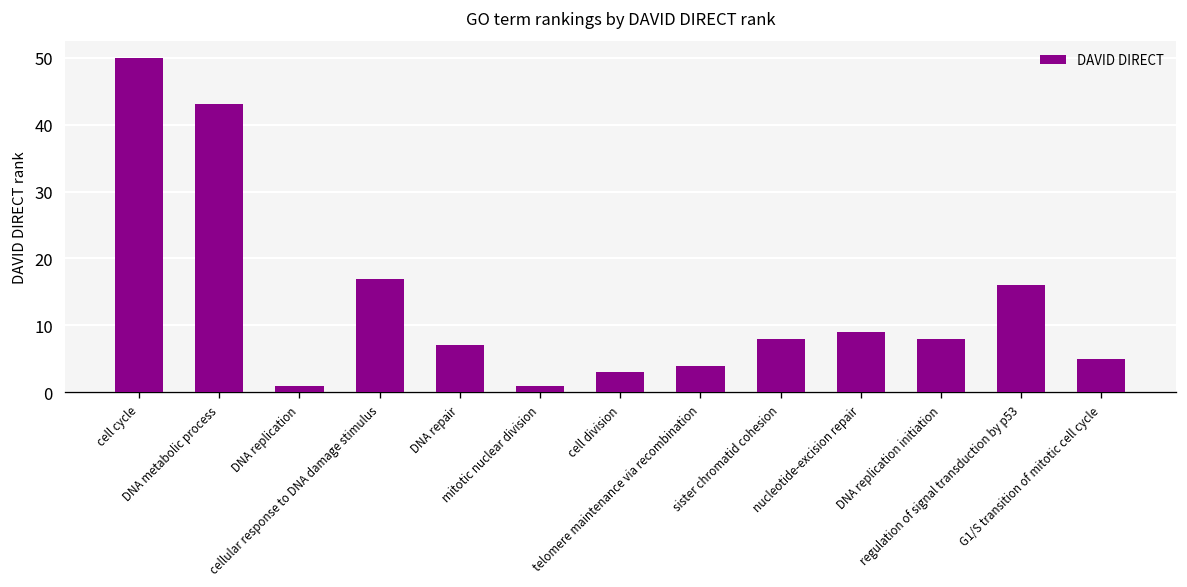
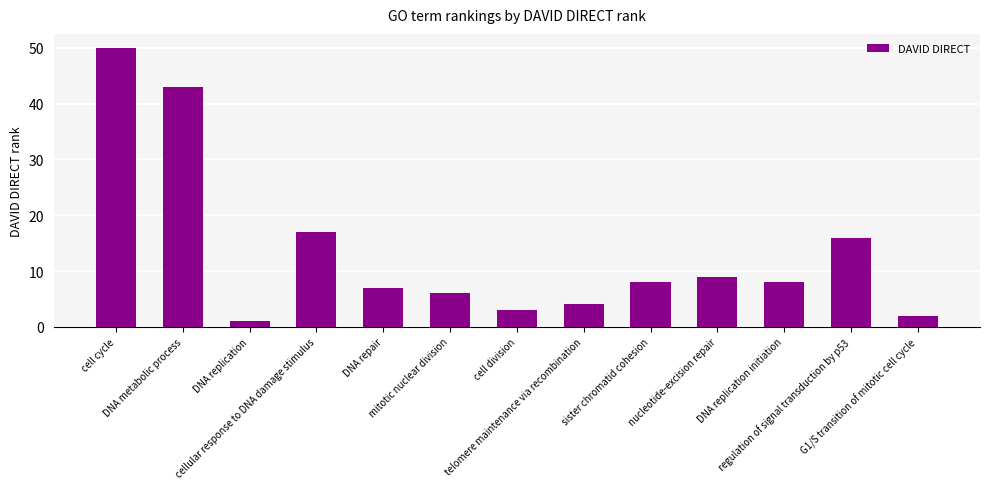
  {
    "cell cycle": 50,
    "DNA metabolic process": 43,
    "DNA replication": 1,
    "cellular response to DNA damage stimulus": 17,
    "DNA repair": 7,
-   "mitotic nuclear division": 1,
+   "mitotic nuclear division": 6,
    "cell division": 3,
    "telomere maintenance via recombination": 4,
    "sister chromatid cohesion": 8,
    "nucleotide-excision repair": 9,
    "DNA replication initiation": 8,
    "regulation of signal transduction by p53": 16,
-   "G1/S transition of mitotic cell cycle": 5
+   "G1/S transition of mitotic cell cycle": 2
  }
